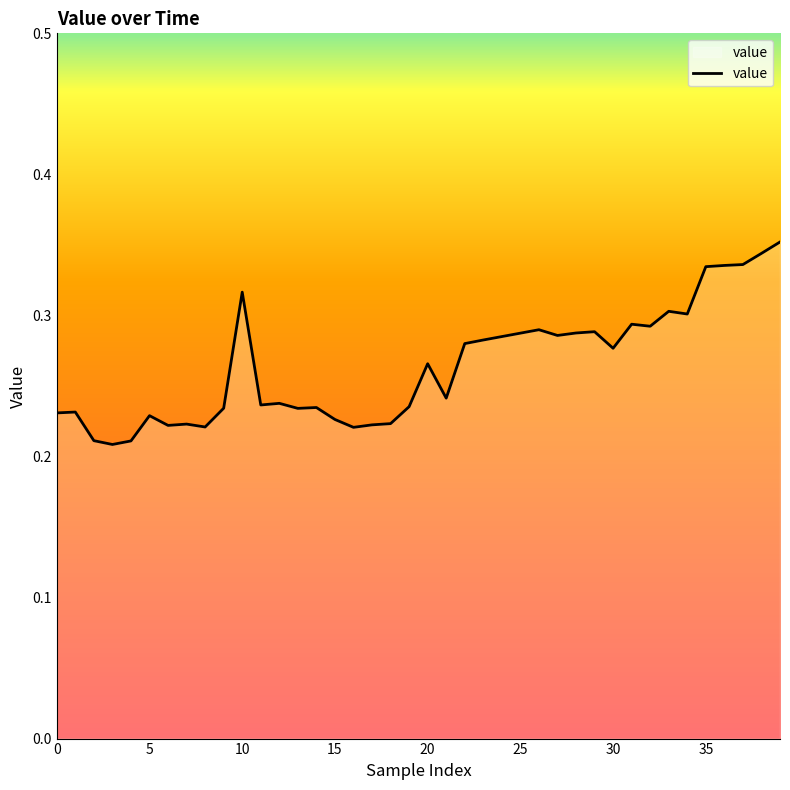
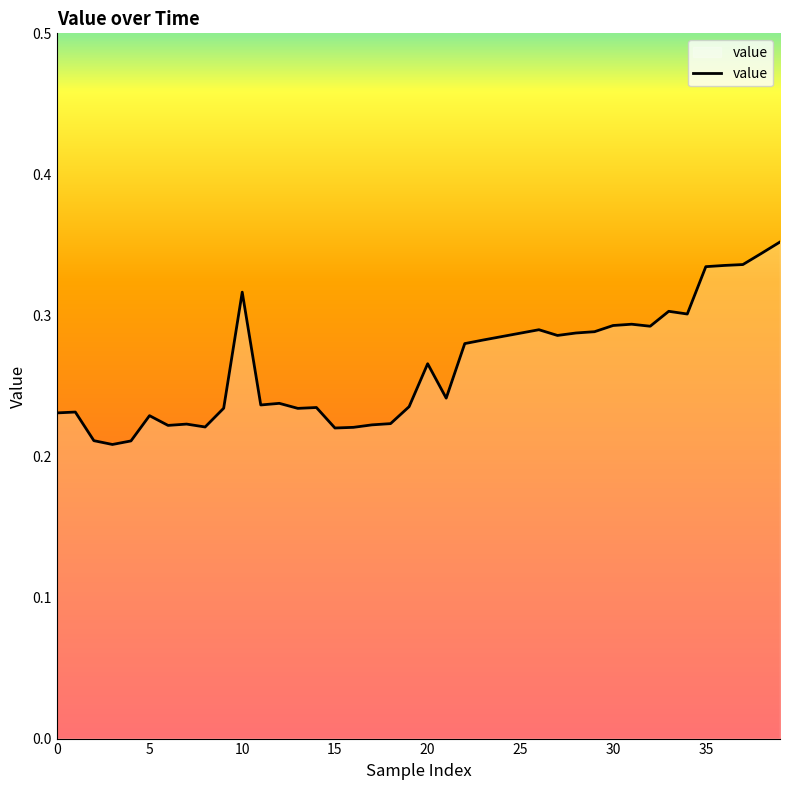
  {
    "0": 0.231,
    "5": 0.229,
    "10": 0.317,
-   "15": 0.226,
+   "15": 0.220,
    "20": 0.266,
    "25": 0.287,
-   "30": 0.277,
+   "30": 0.293,
    "35": 0.335
  }
